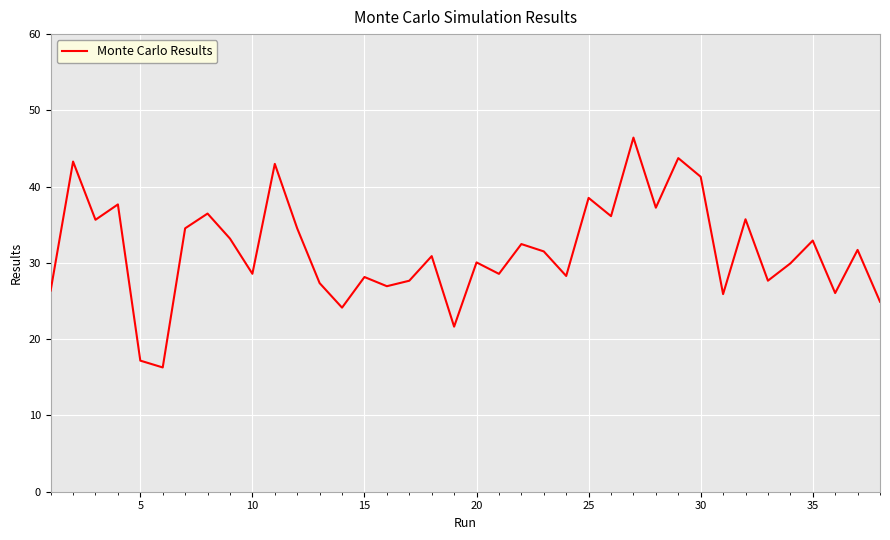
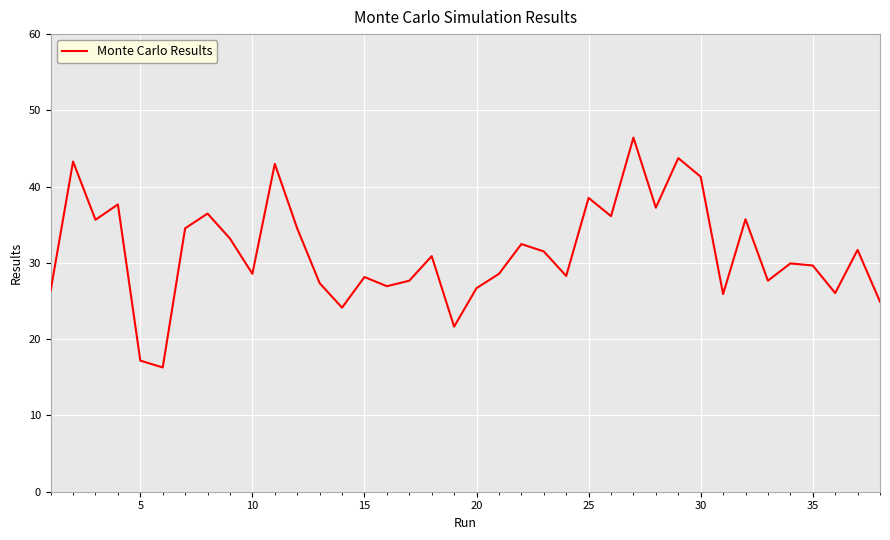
  {
    "5": 17,
    "10": 29,
    "15": 28,
-   "20": 30,
+   "20": 27,
    "25": 39,
    "30": 41,
-   "35": 33
+   "35": 30
  }
